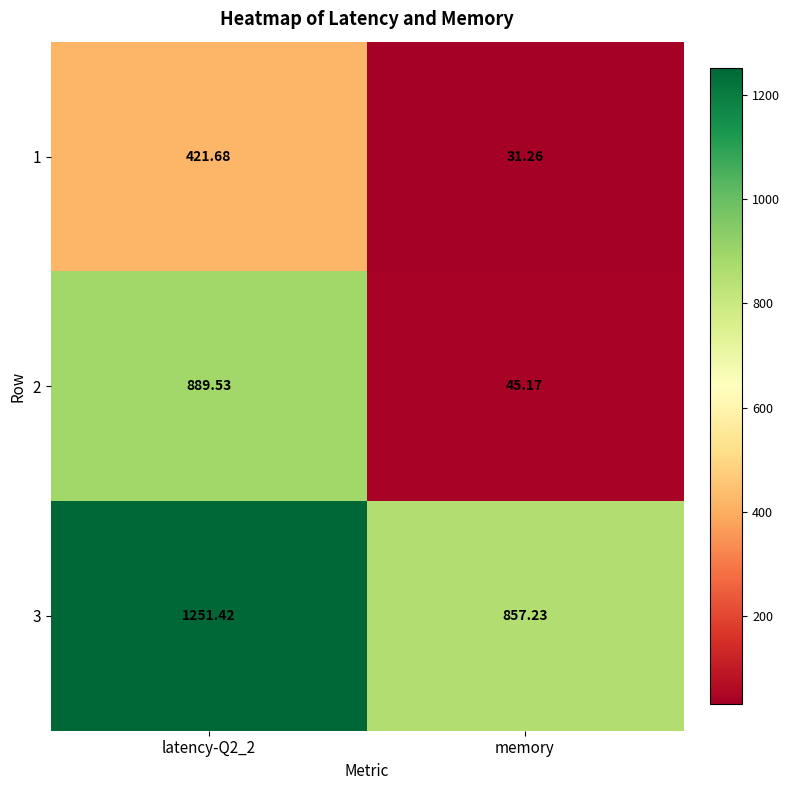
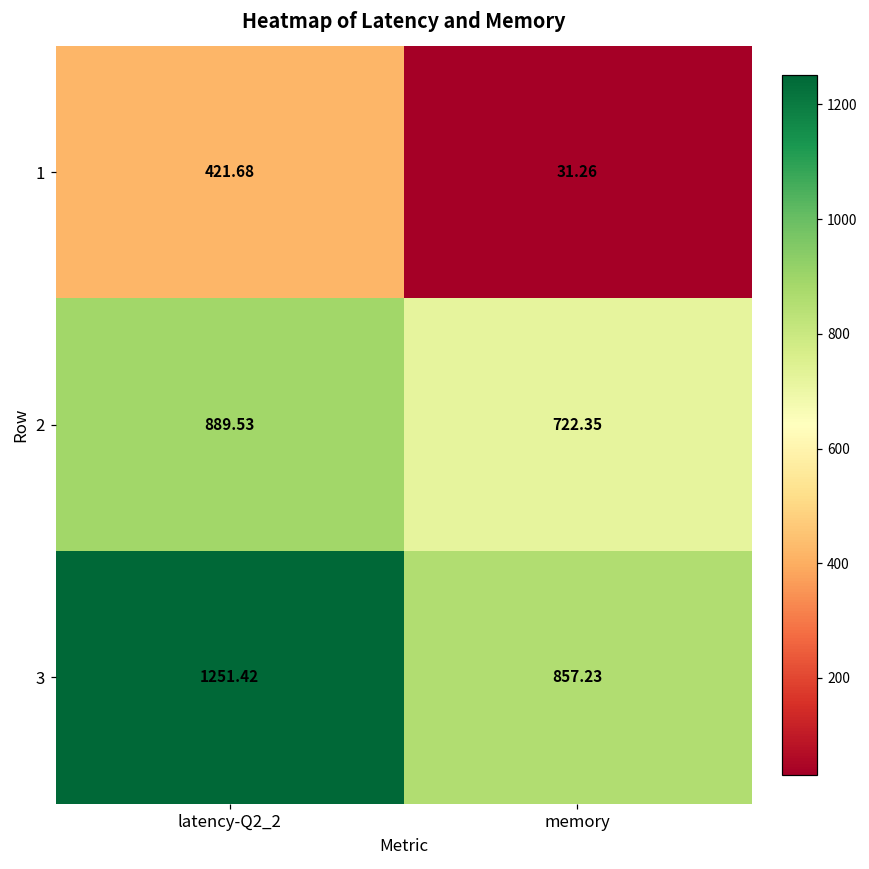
  {
    "1": {
      "latency-Q2_2": 421.68,
      "memory": 31.26
    },
    "2": {
      "latency-Q2_2": 889.53,
-     "memory": 45.17
+     "memory": 722.35
    },
    "3": {
      "latency-Q2_2": 1251.42,
      "memory": 857.23
    }
  }
